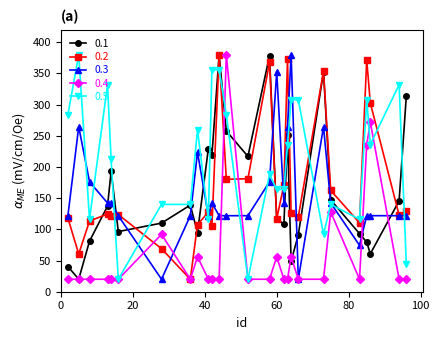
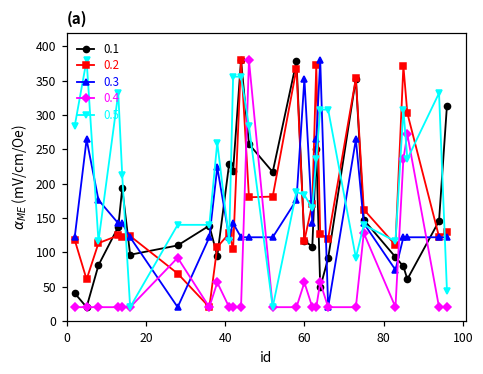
  {
    "0.3": {
      "60": 350
    },
    "0.4": {
      "60": 60
    },
    "0.5": {
-     "60": 160
+     "60": 180
    }
  }
